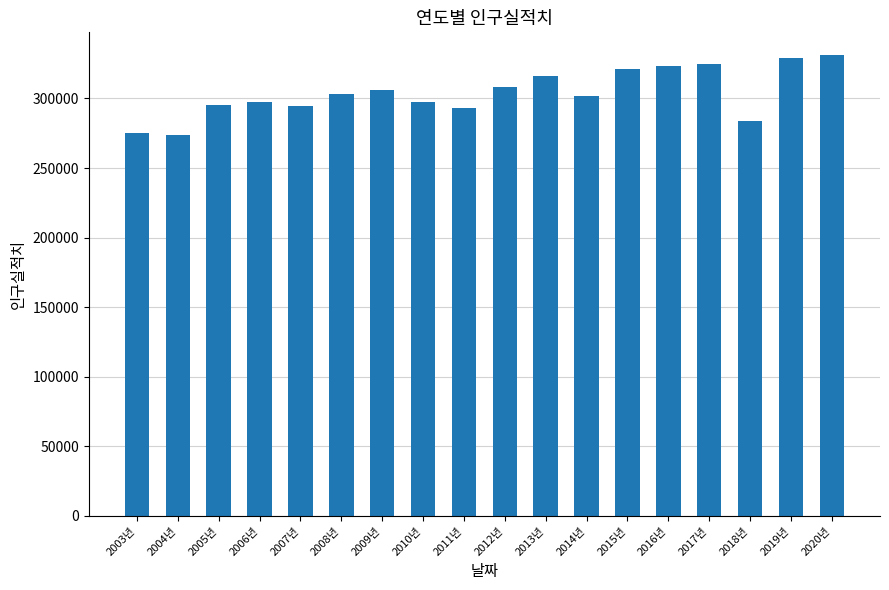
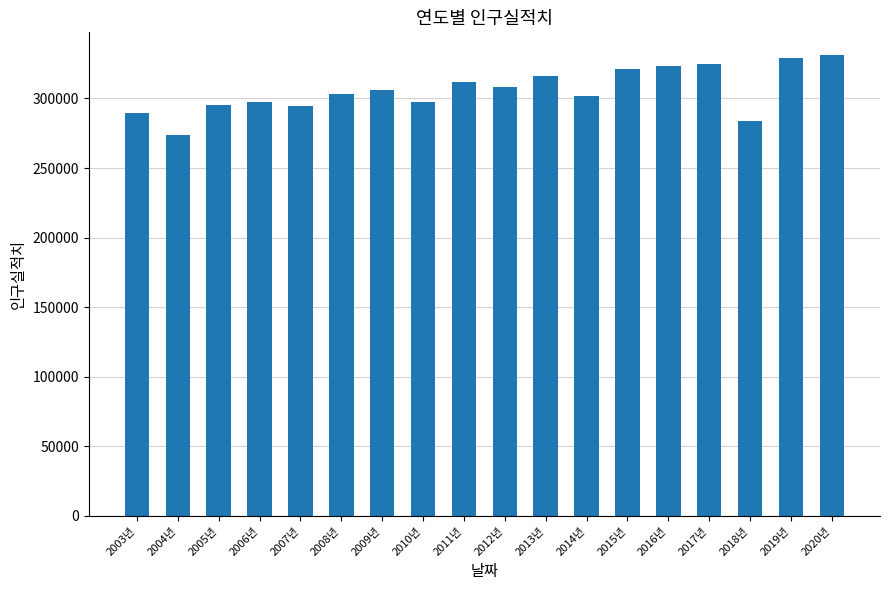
  {
-   "2003년": 275000,
+   "2003년": 290000,
    "2004년": 274000,
    "2005년": 295000,
    "2006년": 298000,
    "2007년": 294000,
    "2008년": 303000,
    "2009년": 306000,
    "2010년": 298000,
-   "2011년": 293000,
+   "2011년": 312000,
    "2012년": 308000,
    "2013년": 316000,
    "2014년": 302000,
    "2015년": 321000,
    "2016년": 323000,
    "2017년": 325000,
    "2018년": 284000,
    "2019년": 329000,
    "2020년": 331000
  }
